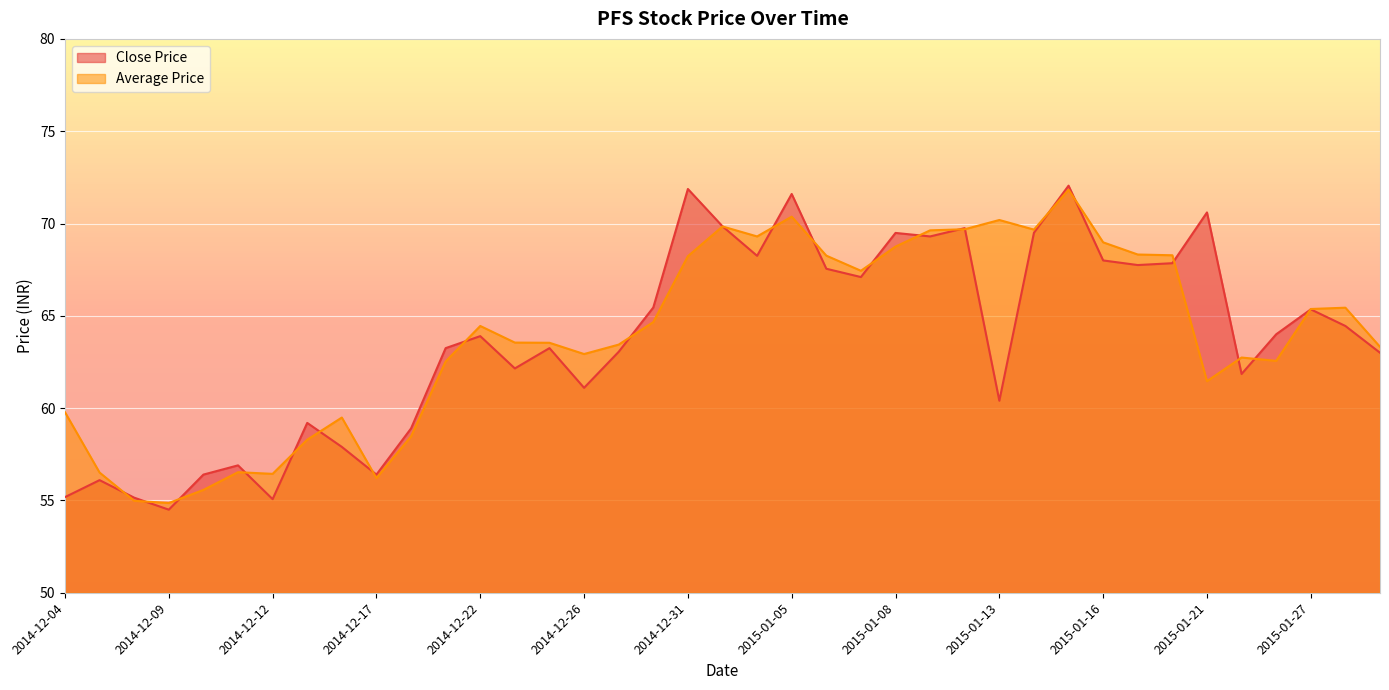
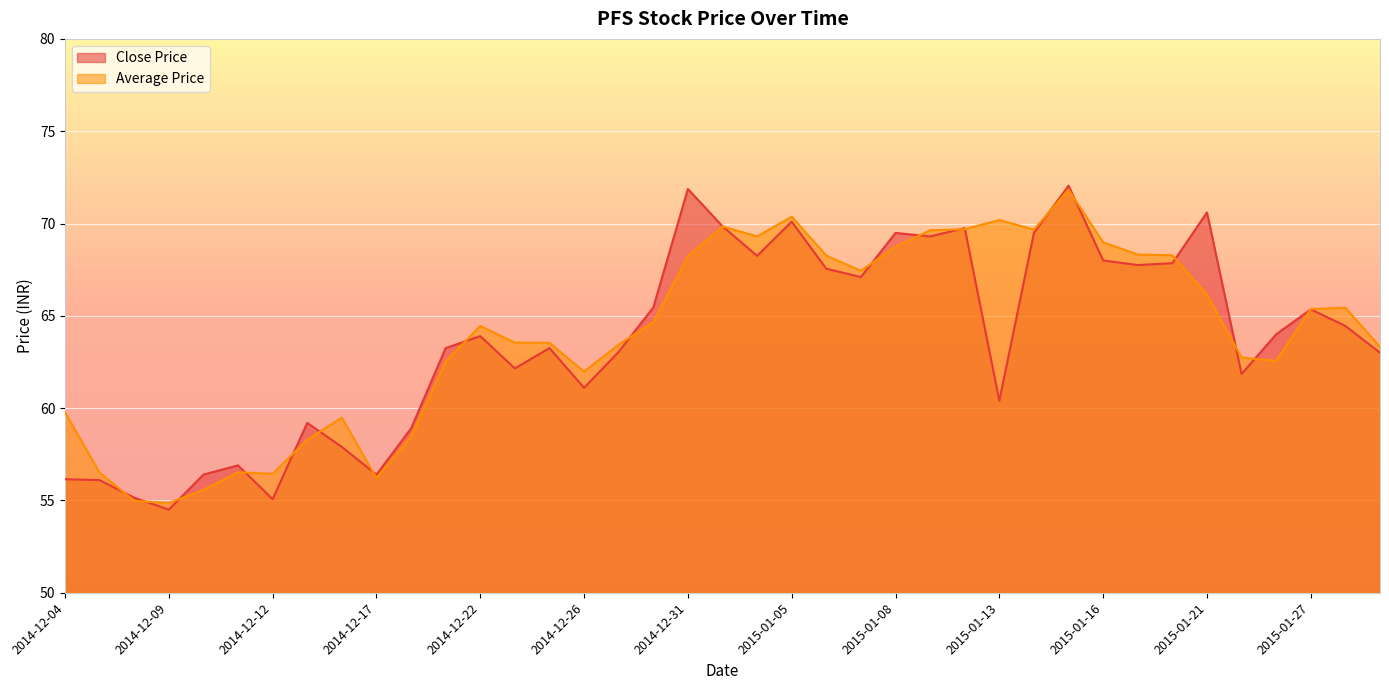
  {
    "Close Price": {
-     "2014-12-04": 55.2,
+     "2014-12-04": 56.2,
      "2014-12-09": 54.5,
      "2014-12-12": 55.1,
      "2014-12-17": 56.4,
      "2014-12-22": 63.9,
      "2014-12-26": 61.1,
      "2014-12-31": 71.9,
-     "2015-01-05": 71.6,
+     "2015-01-05": 70.1,
      "2015-01-08": 69.5,
      "2015-01-13": 60.4,
      "2015-01-16": 68.0,
      "2015-01-21": 70.6
    },
    "Average Price": {
      "2014-12-04": 59.8,
      "2014-12-09": 54.9,
      "2014-12-12": 56.4,
      "2014-12-17": 56.2,
      "2014-12-22": 64.5,
-     "2014-12-26": 62.9,
+     "2014-12-26": 62.0,
      "2014-12-31": 68.2,
      "2015-01-05": 70.4,
      "2015-01-08": 68.8,
      "2015-01-13": 70.2,
      "2015-01-16": 69.0,
-     "2015-01-21": 61.5
+     "2015-01-21": 66.2
    }
  }
